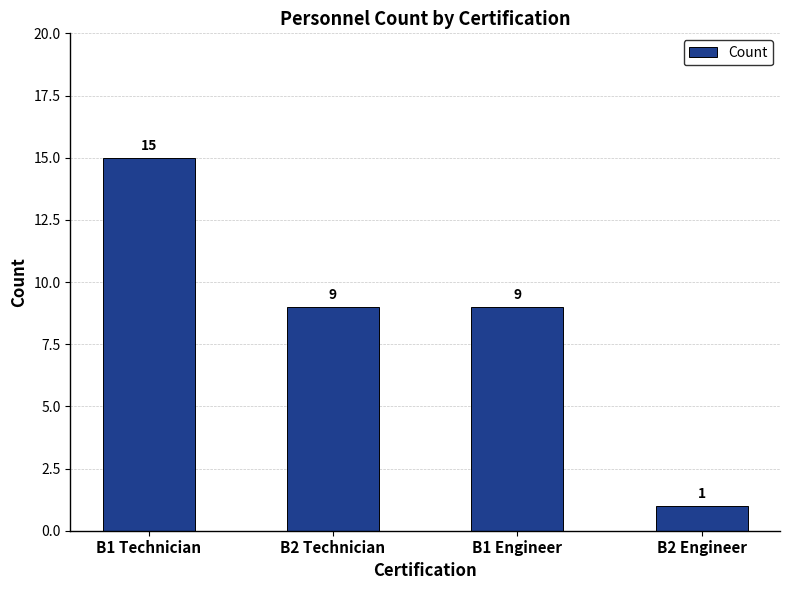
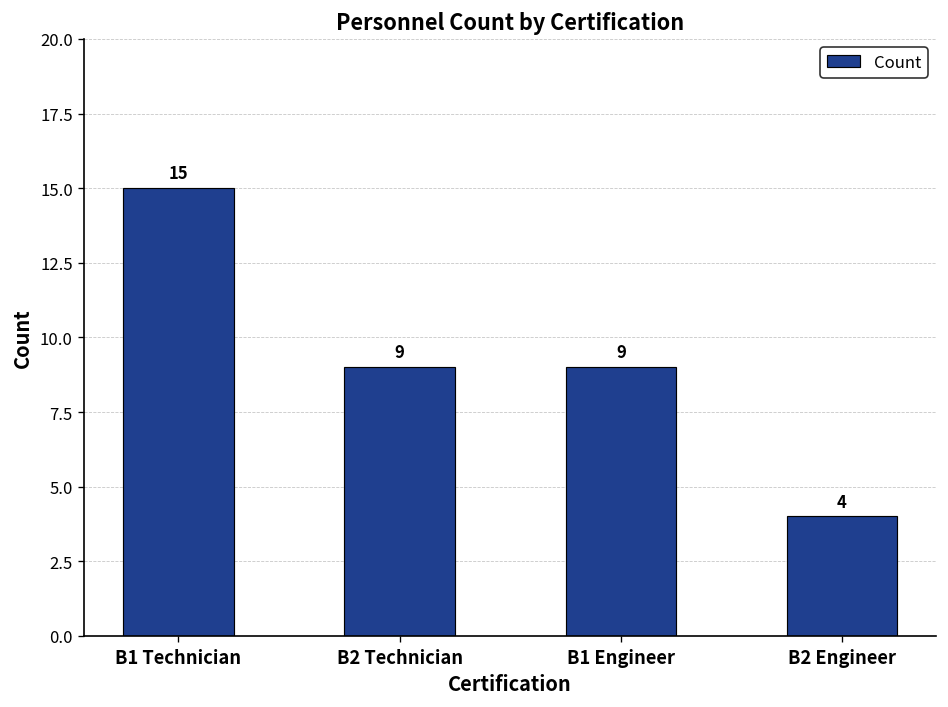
  {
    "B1 Technician": 15,
    "B2 Technician": 9,
    "B1 Engineer": 9,
-   "B2 Engineer": 1
+   "B2 Engineer": 4
  }
